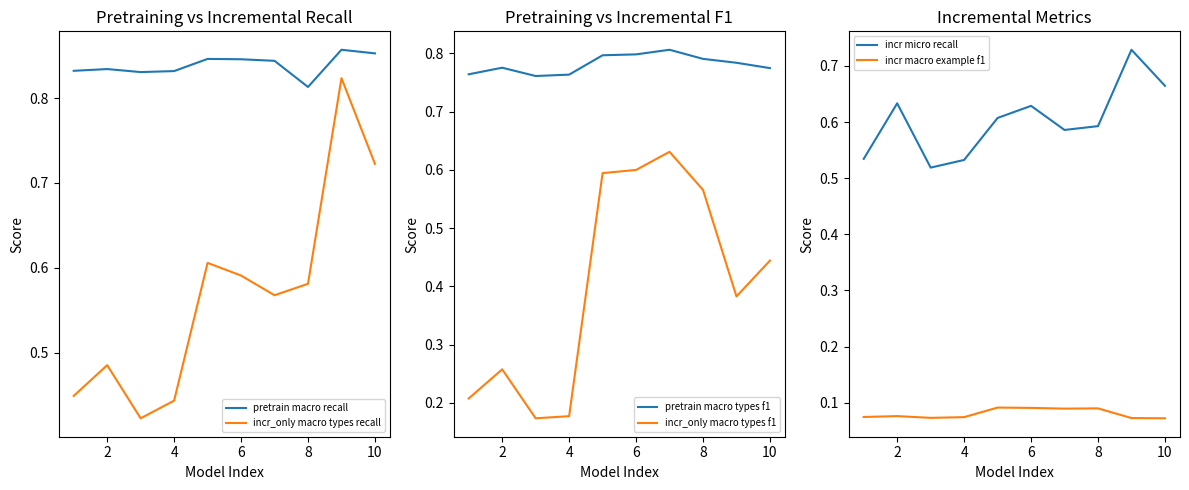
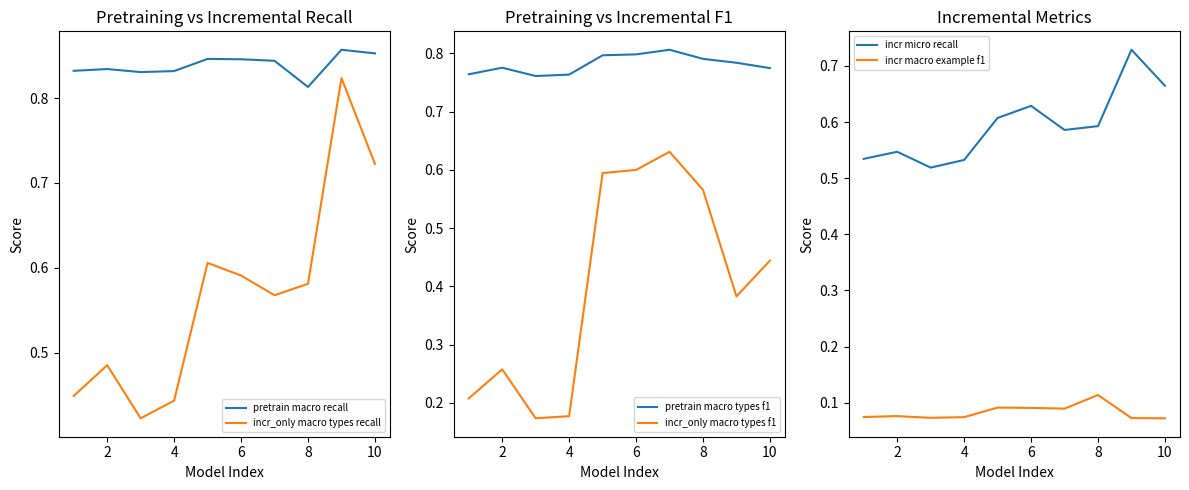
  {
    "Pretraining vs Incremental Recall": {
      "pretrain macro recall": {
        "2": 0.83,
        "4": 0.83,
        "6": 0.85,
        "8": 0.81,
        "10": 0.85
      },
      "incr_only macro types recall": {
        "2": 0.49,
        "4": 0.44,
        "6": 0.59,
        "8": 0.58,
        "10": 0.72
      }
    },
    "Pretraining vs Incremental F1": {
      "pretrain macro types f1": {
        "2": 0.78,
        "4": 0.76,
        "6": 0.80,
        "8": 0.79,
        "10": 0.77
      },
      "incr_only macro types f1": {
        "2": 0.26,
        "4": 0.18,
        "6": 0.60,
        "8": 0.57,
        "10": 0.44
      }
    },
    "Incremental Metrics": {
      "incr micro recall": {
-       "2": 0.63,
+       "2": 0.55,
        "4": 0.53,
        "6": 0.63,
        "8": 0.59,
        "10": 0.66
      },
      "incr macro example f1": {
        "2": 0.08,
        "4": 0.07,
        "6": 0.09,
-       "8": 0.09,
+       "8": 0.11,
        "10": 0.07
      }
    }
  }
